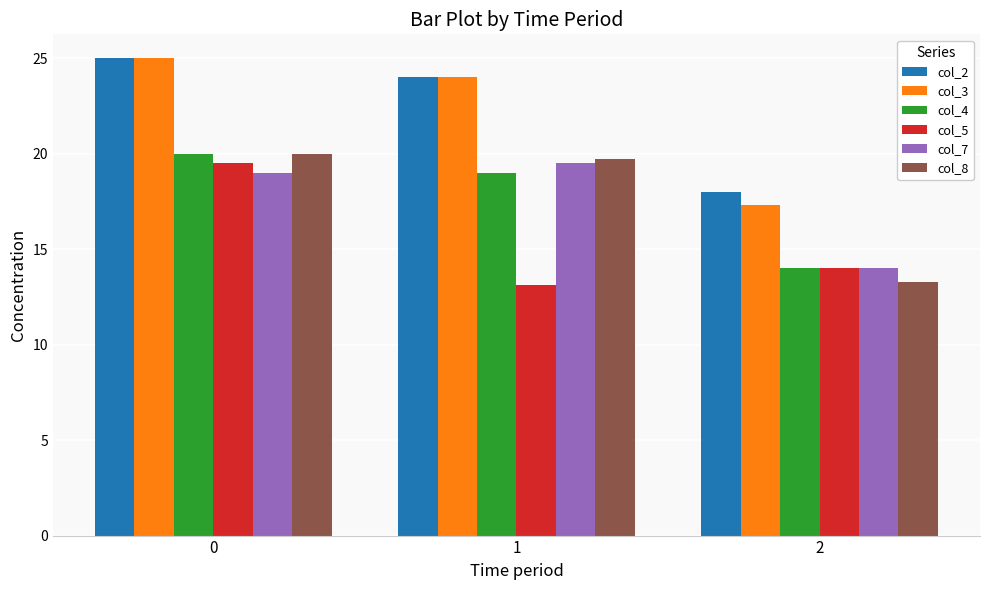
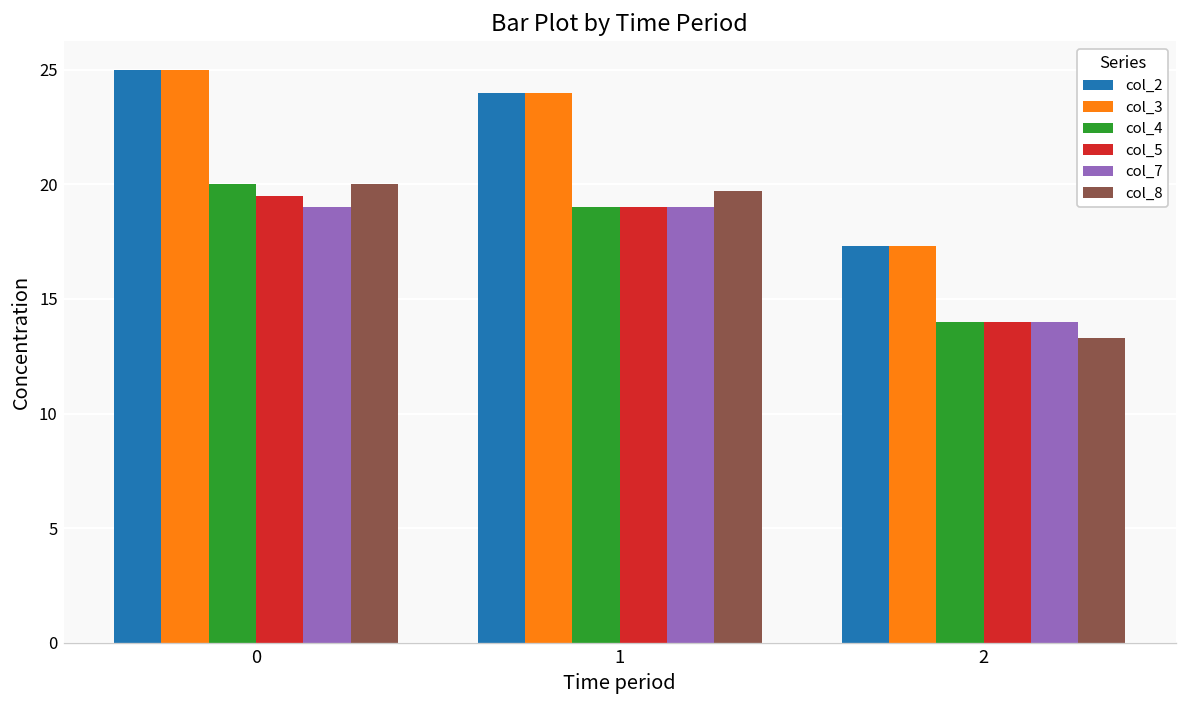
  {
    "col_2": {
      "0": 25.0,
      "1": 24.0,
-     "2": 18.0
+     "2": 17.3
    },
    "col_3": {
      "0": 25.0,
      "1": 24.0,
      "2": 17.3
    },
    "col_4": {
      "0": 20.0,
      "1": 19.0,
      "2": 14.0
    },
    "col_5": {
      "0": 19.5,
-     "1": 13.1,
+     "1": 19.0,
      "2": 14.0
    },
    "col_7": {
      "0": 19.0,
-     "1": 19.5,
+     "1": 19.0,
      "2": 14.0
    },
    "col_8": {
      "0": 20.0,
      "1": 19.7,
      "2": 13.3
    }
  }
